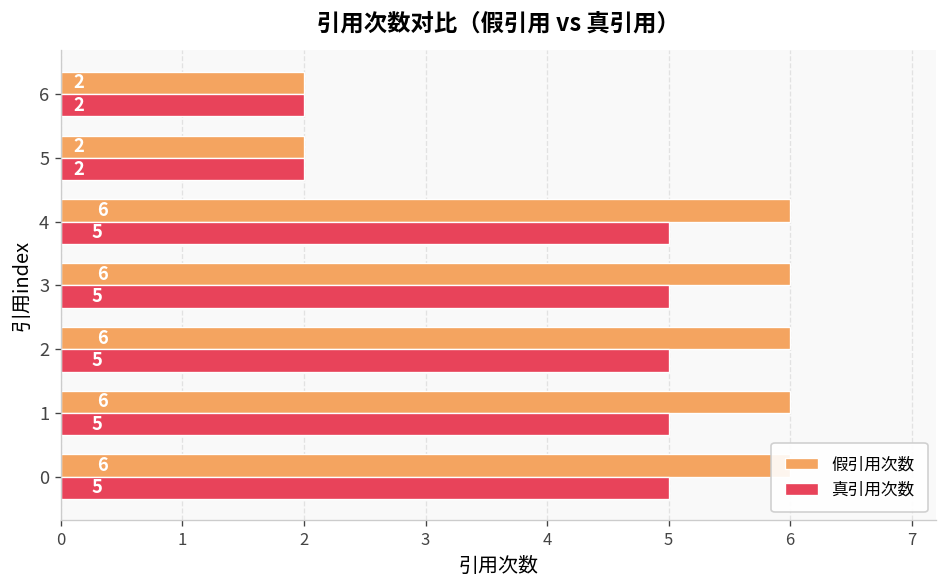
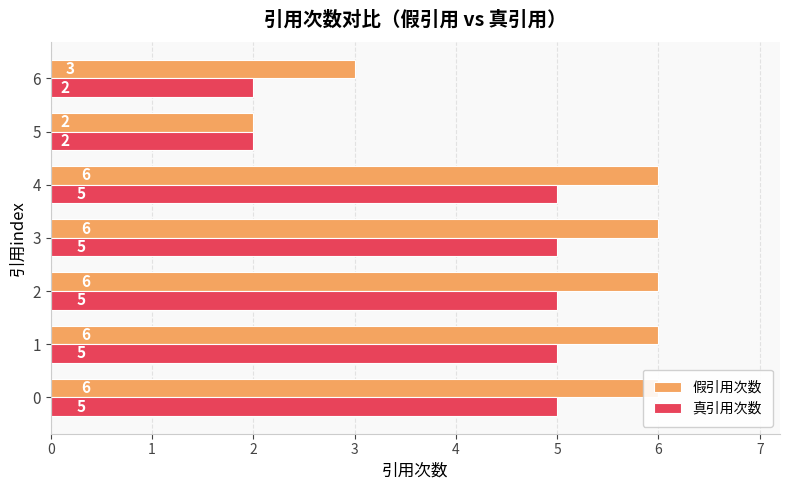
  {
    "假引用次数": {
-     "6": 2,
+     "6": 3,
      "5": 2,
      "4": 6,
      "3": 6,
      "2": 6,
      "1": 6
    },
    "真引用次数": {
      "6": 2,
      "5": 2,
      "4": 5,
      "3": 5,
      "2": 5,
      "1": 5,
      "0": 5
    }
  }
